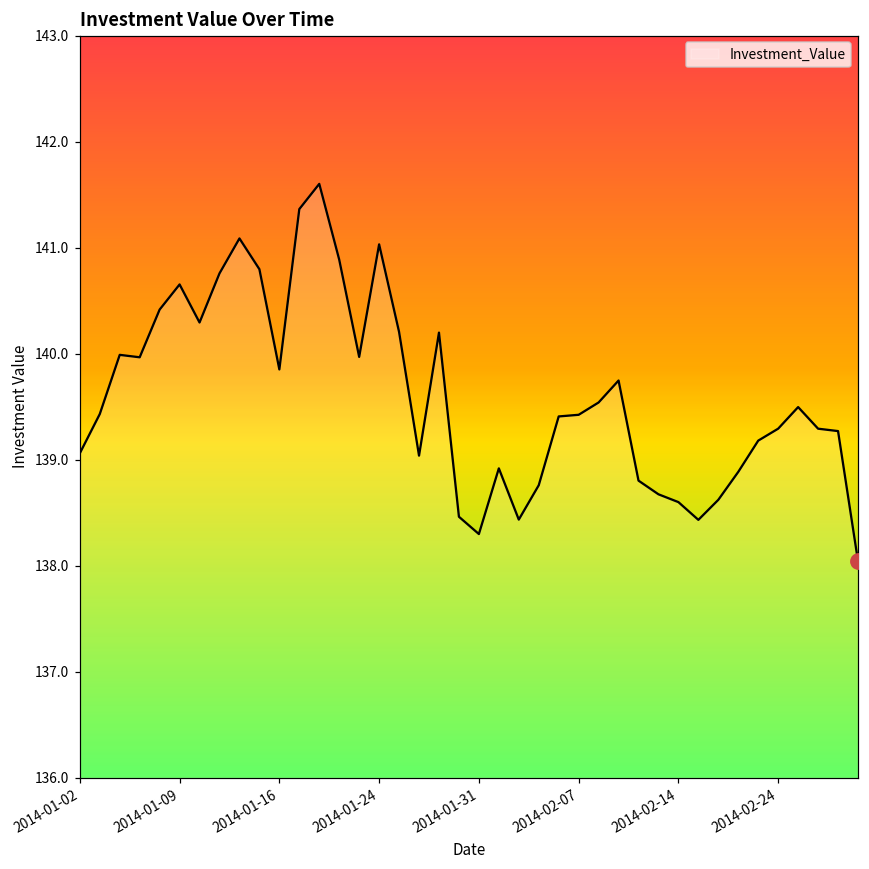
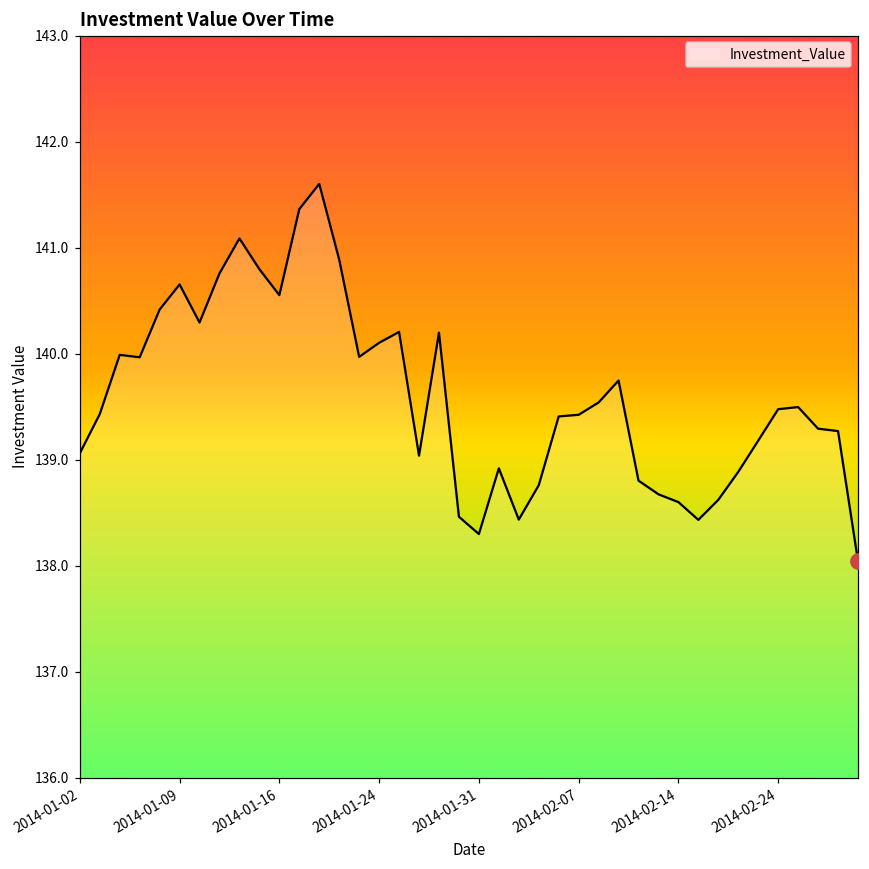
  {
    "Investment_Value": {
      "2014-01-02": 139.1,
      "2014-01-09": 140.7,
-     "2014-01-16": 139.9,
-     "2014-01-24": 141.0,
+     "2014-01-16": 140.6,
+     "2014-01-24": 140.1,
      "2014-01-31": 138.3,
      "2014-02-07": 139.4,
      "2014-02-14": 138.6,
-     "2014-02-24": 139.3
+     "2014-02-24": 139.5
    }
  }
